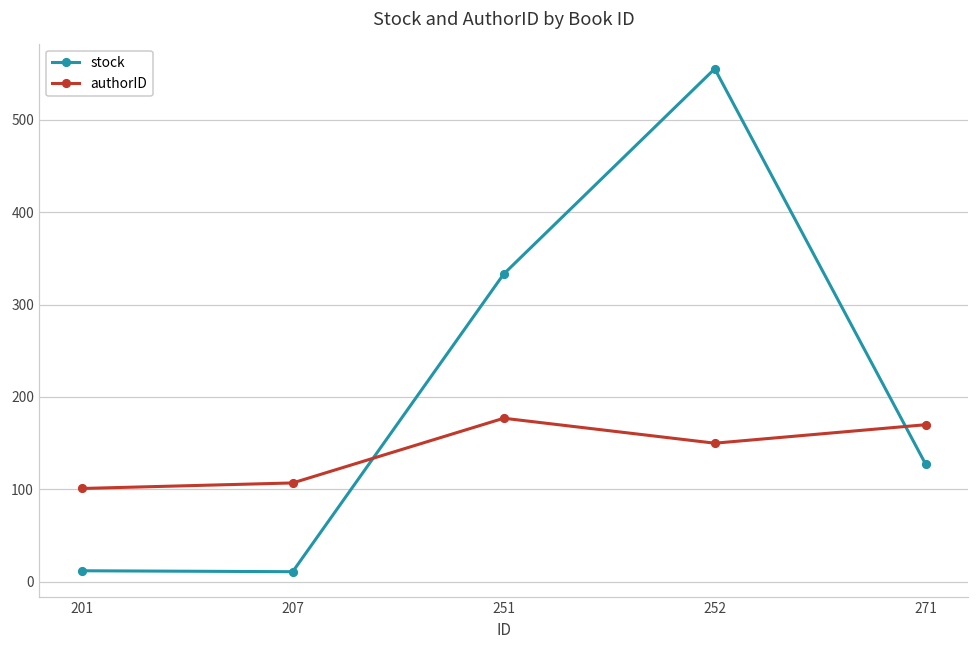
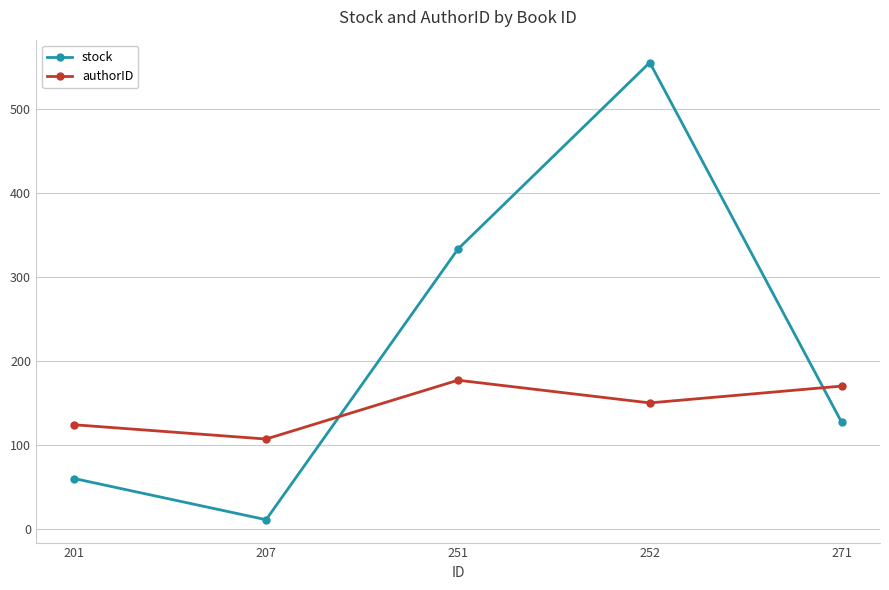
  {
    "stock": {
-     "201": 10,
+     "201": 60,
      "207": 10,
      "251": 330,
      "252": 560,
      "271": 130
    },
    "authorID": {
-     "201": 100,
+     "201": 120,
      "207": 110,
      "251": 180,
      "252": 150,
      "271": 170
    }
  }
